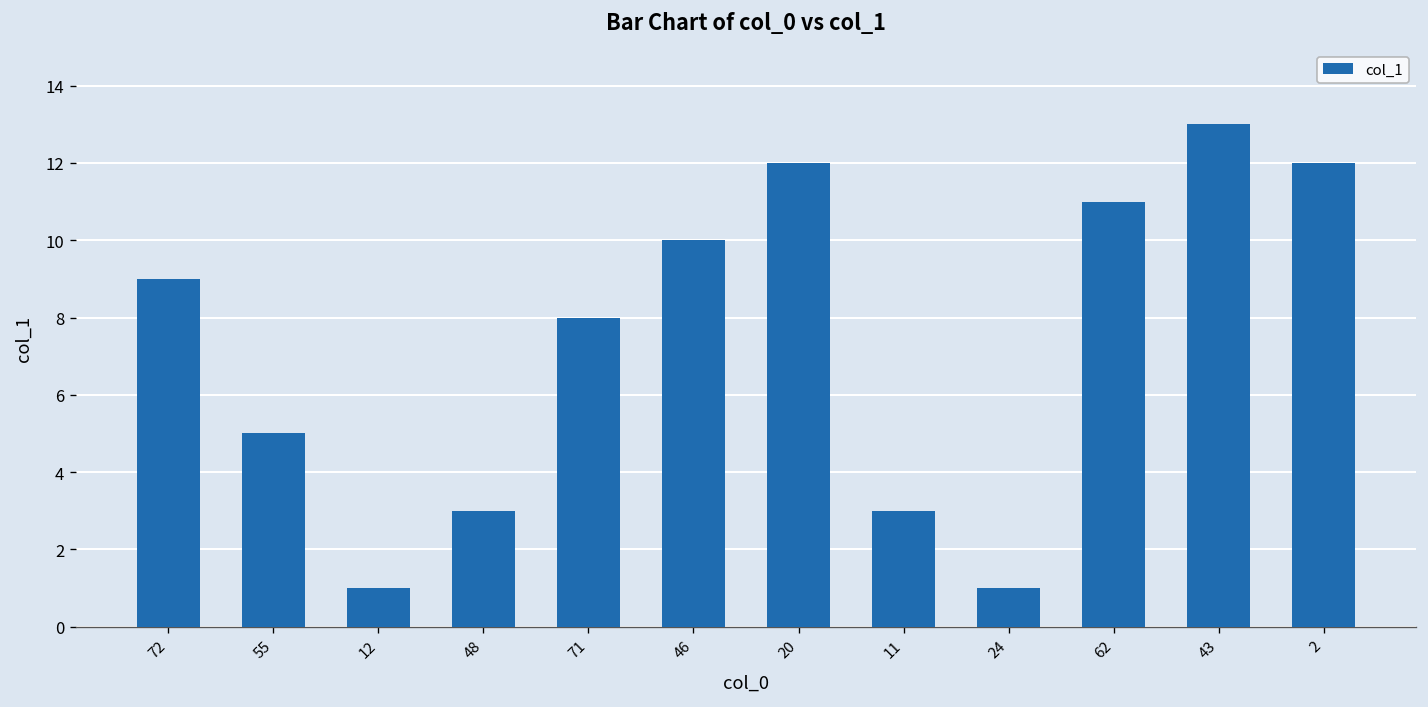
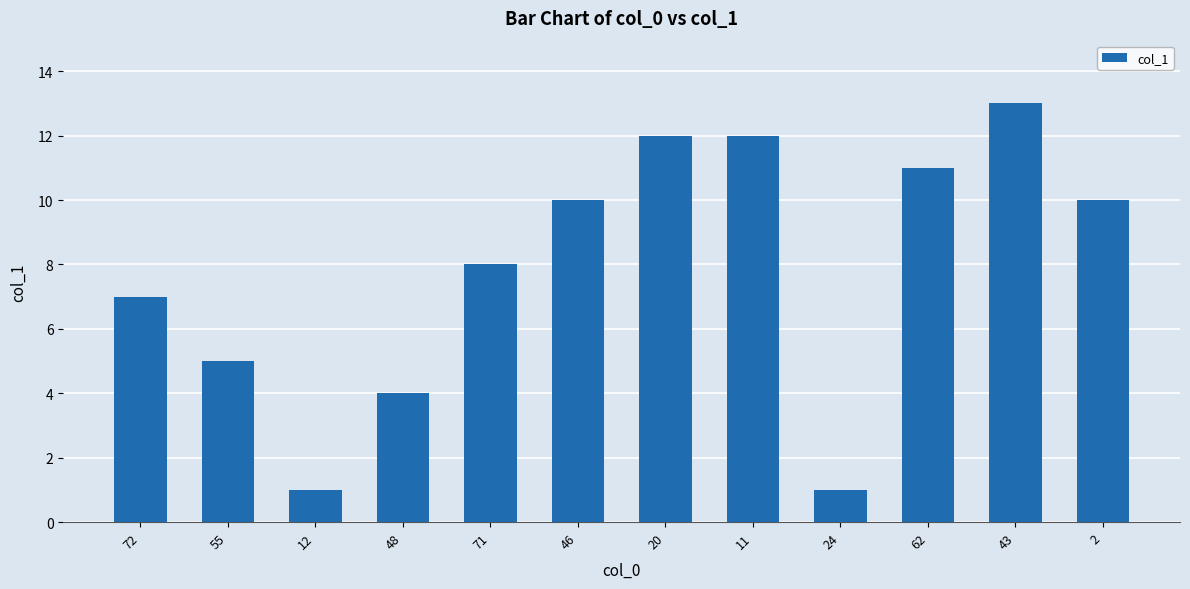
  {
-   "72": 9,
+   "72": 7,
    "55": 5,
    "12": 1,
-   "48": 3,
+   "48": 4,
    "71": 8,
    "46": 10,
    "20": 12,
-   "11": 3,
+   "11": 12,
    "24": 1,
    "62": 11,
    "43": 13,
-   "2": 12
+   "2": 10
  }
